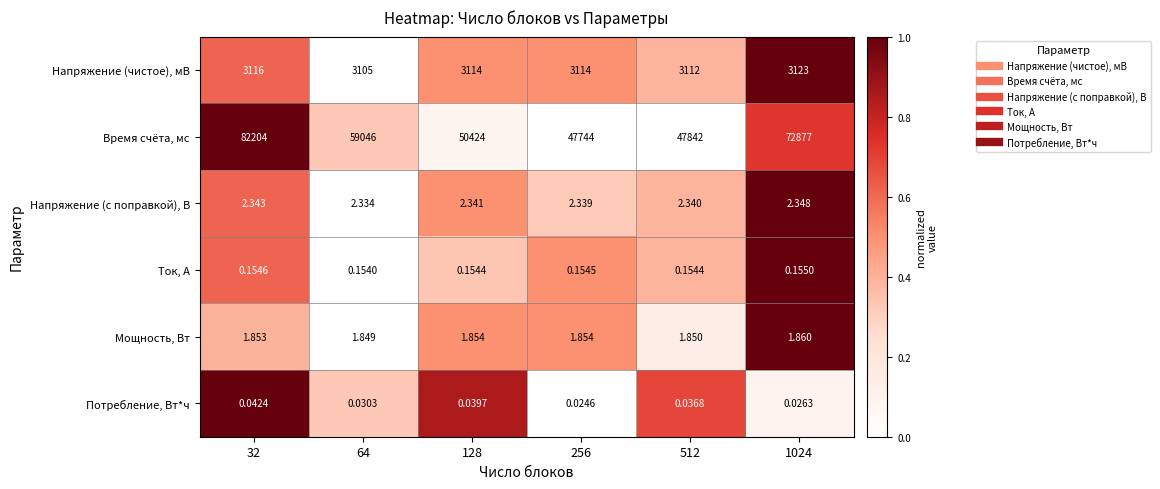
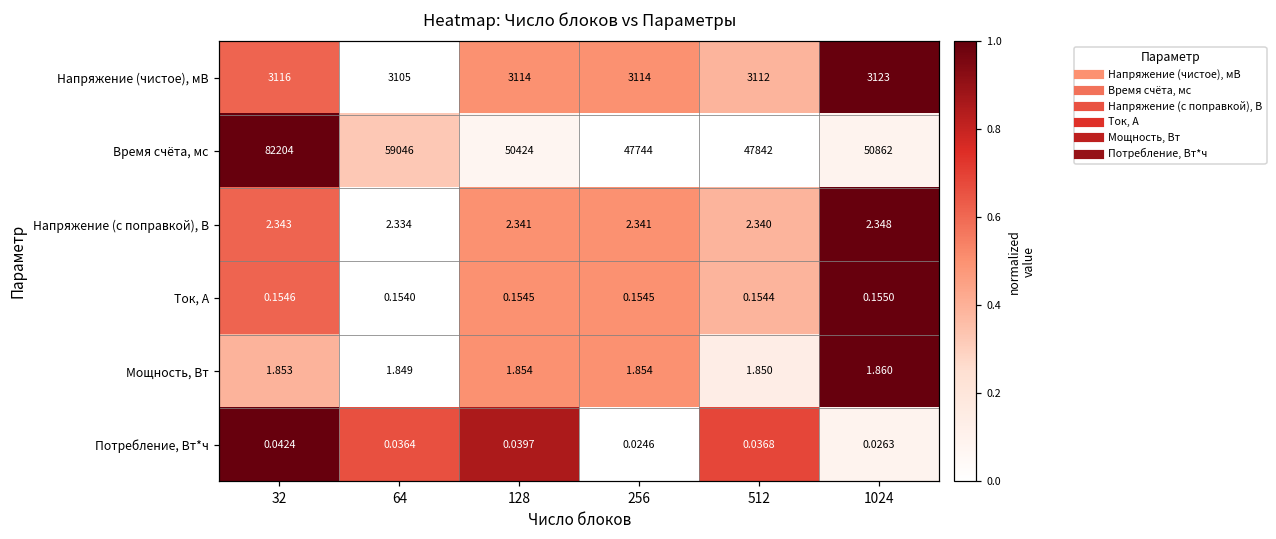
  {
    "Напряжение (чистое), мВ": {
      "32": 3116,
      "64": 3105,
      "128": 3114,
      "256": 3114,
      "512": 3112,
      "1024": 3123
    },
    "Время счёта, мс": {
      "32": 82204,
      "64": 59046,
      "128": 50424,
      "256": 47744,
      "512": 47842,
-     "1024": 72877
+     "1024": 50862
    },
    "Напряжение (с поправкой), В": {
      "32": 2.343,
      "64": 2.334,
      "128": 2.341,
-     "256": 2.339,
+     "256": 2.341,
      "512": 2.340,
      "1024": 2.348
    },
    "Ток, А": {
      "32": 0.1546,
      "64": 0.1540,
-     "128": 0.1544,
+     "128": 0.1545,
      "256": 0.1545,
      "512": 0.1544,
      "1024": 0.1550
    },
    "Мощность, Вт": {
      "32": 1.853,
      "64": 1.849,
      "128": 1.854,
      "256": 1.854,
      "512": 1.850,
      "1024": 1.860
    },
    "Потребление, Вт*ч": {
      "32": 0.0424,
-     "64": 0.0303,
+     "64": 0.0364,
      "128": 0.0397,
      "256": 0.0246,
      "512": 0.0368,
      "1024": 0.0263
    }
  }
